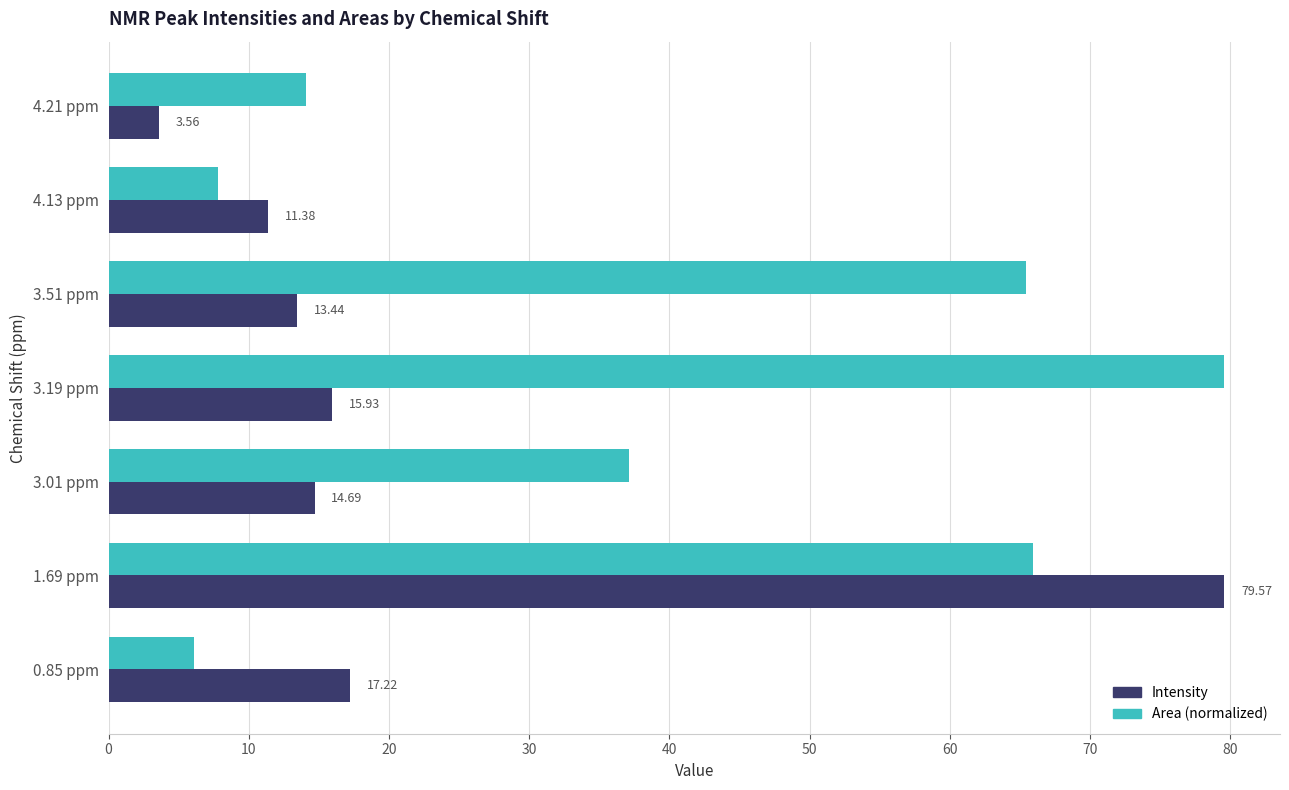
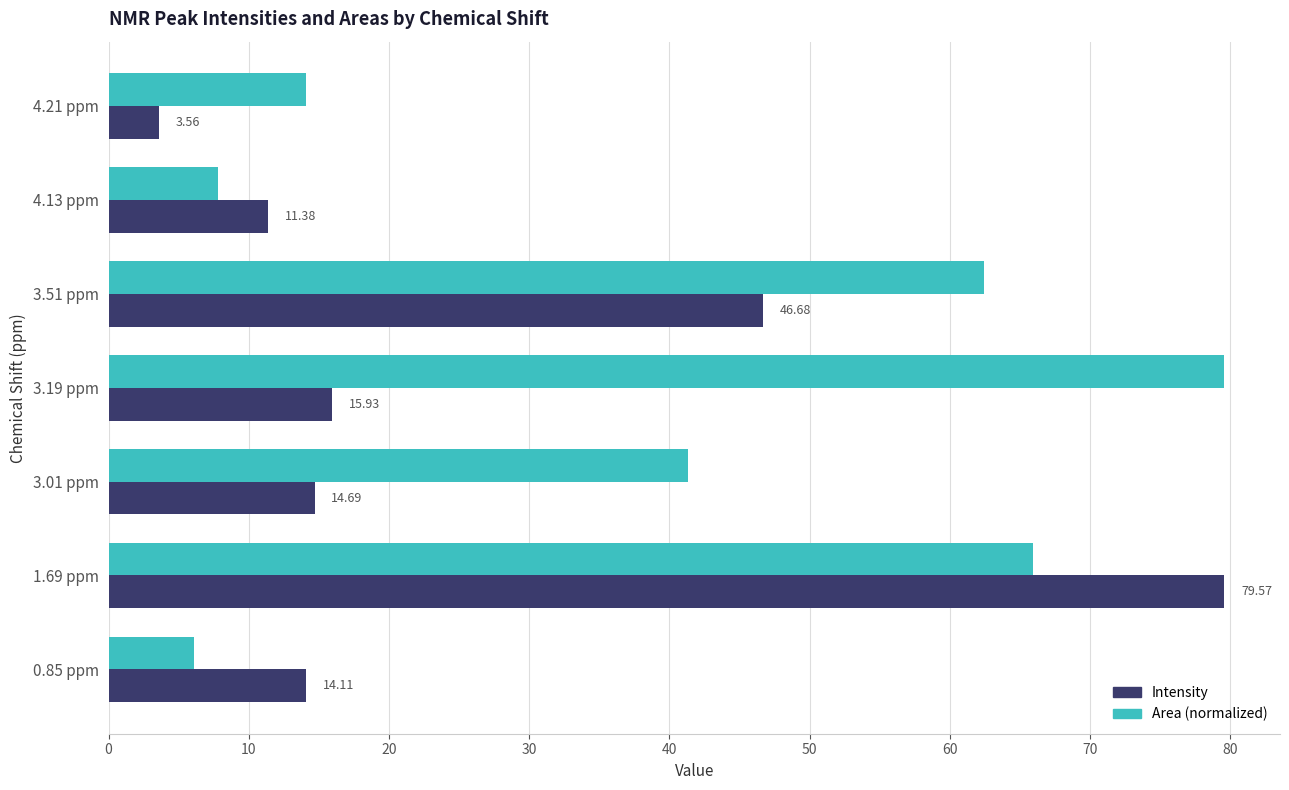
  {
    "Intensity": {
      "4.21 ppm": 3.56,
      "4.13 ppm": 11.38,
-     "3.51 ppm": 13.44,
+     "3.51 ppm": 46.68,
      "3.19 ppm": 15.93,
      "3.01 ppm": 14.69,
      "1.69 ppm": 79.57,
-     "0.85 ppm": 17.22
+     "0.85 ppm": 14.11
    },
    "Area (normalized)": {
      "4.21 ppm": 14.1,
      "4.13 ppm": 7.8,
-     "3.51 ppm": 65.4,
+     "3.51 ppm": 62.4,
      "3.19 ppm": 79.6,
-     "3.01 ppm": 37.1,
+     "3.01 ppm": 41.3,
      "1.69 ppm": 65.9,
      "0.85 ppm": 6.1
    }
  }
